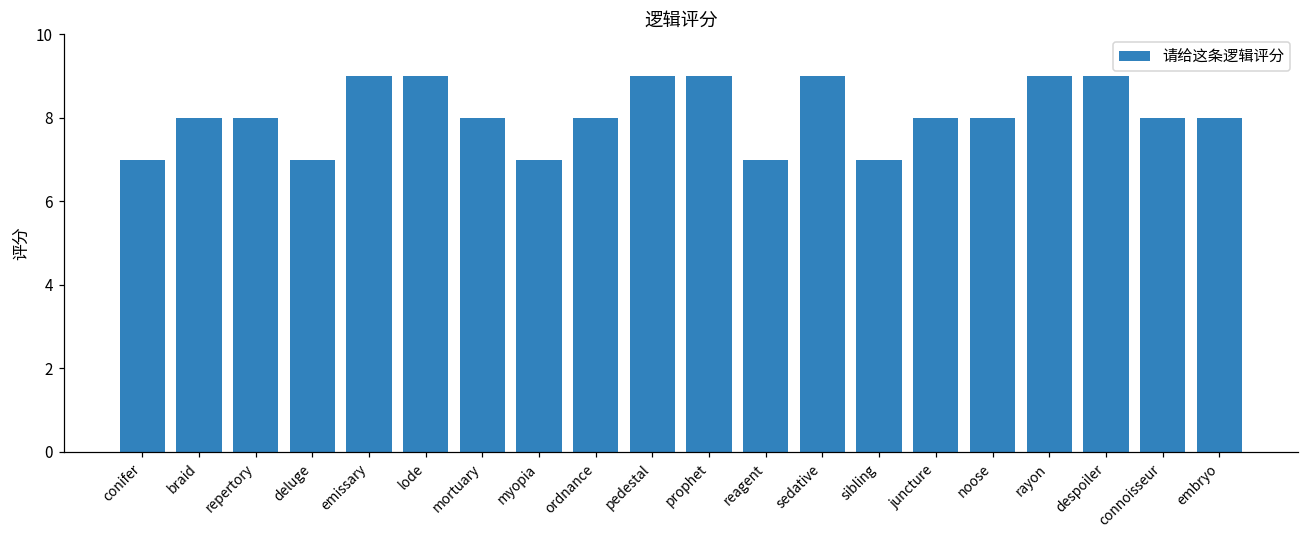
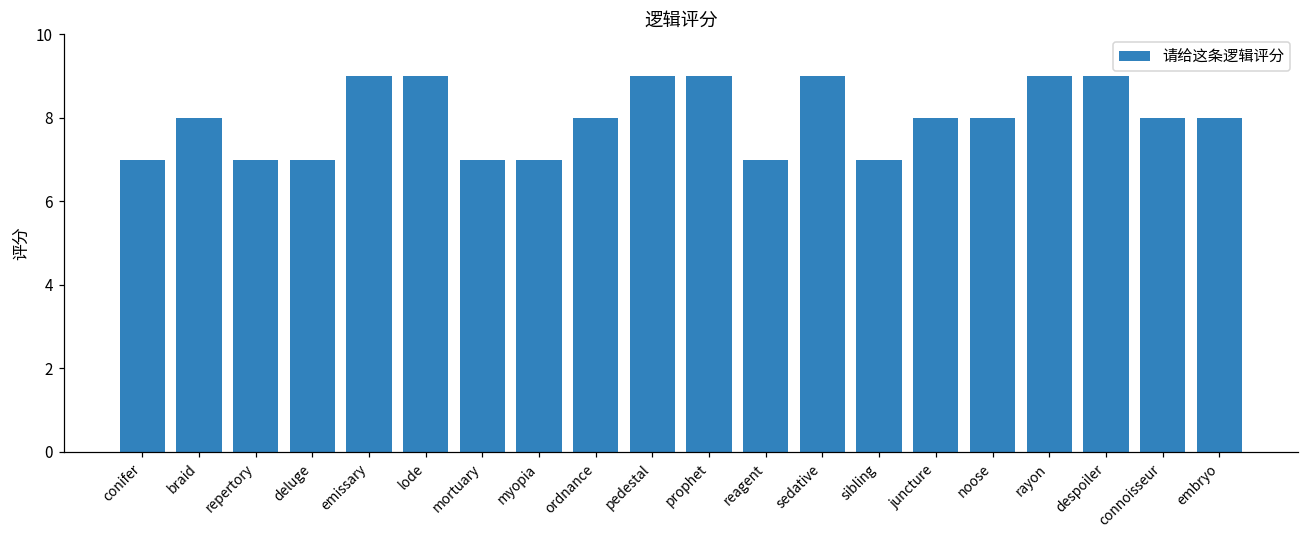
  {
    "conifer": 7,
    "braid": 8,
-   "repertory": 8,
+   "repertory": 7,
    "deluge": 7,
    "emissary": 9,
    "lode": 9,
-   "mortuary": 8,
+   "mortuary": 7,
    "myopia": 7,
    "ordnance": 8,
    "pedestal": 9,
    "prophet": 9,
    "reagent": 7,
    "sedative": 9,
    "sibling": 7,
    "juncture": 8,
    "noose": 8,
    "rayon": 9,
    "despoiler": 9,
    "connoisseur": 8,
    "embryo": 8
  }
